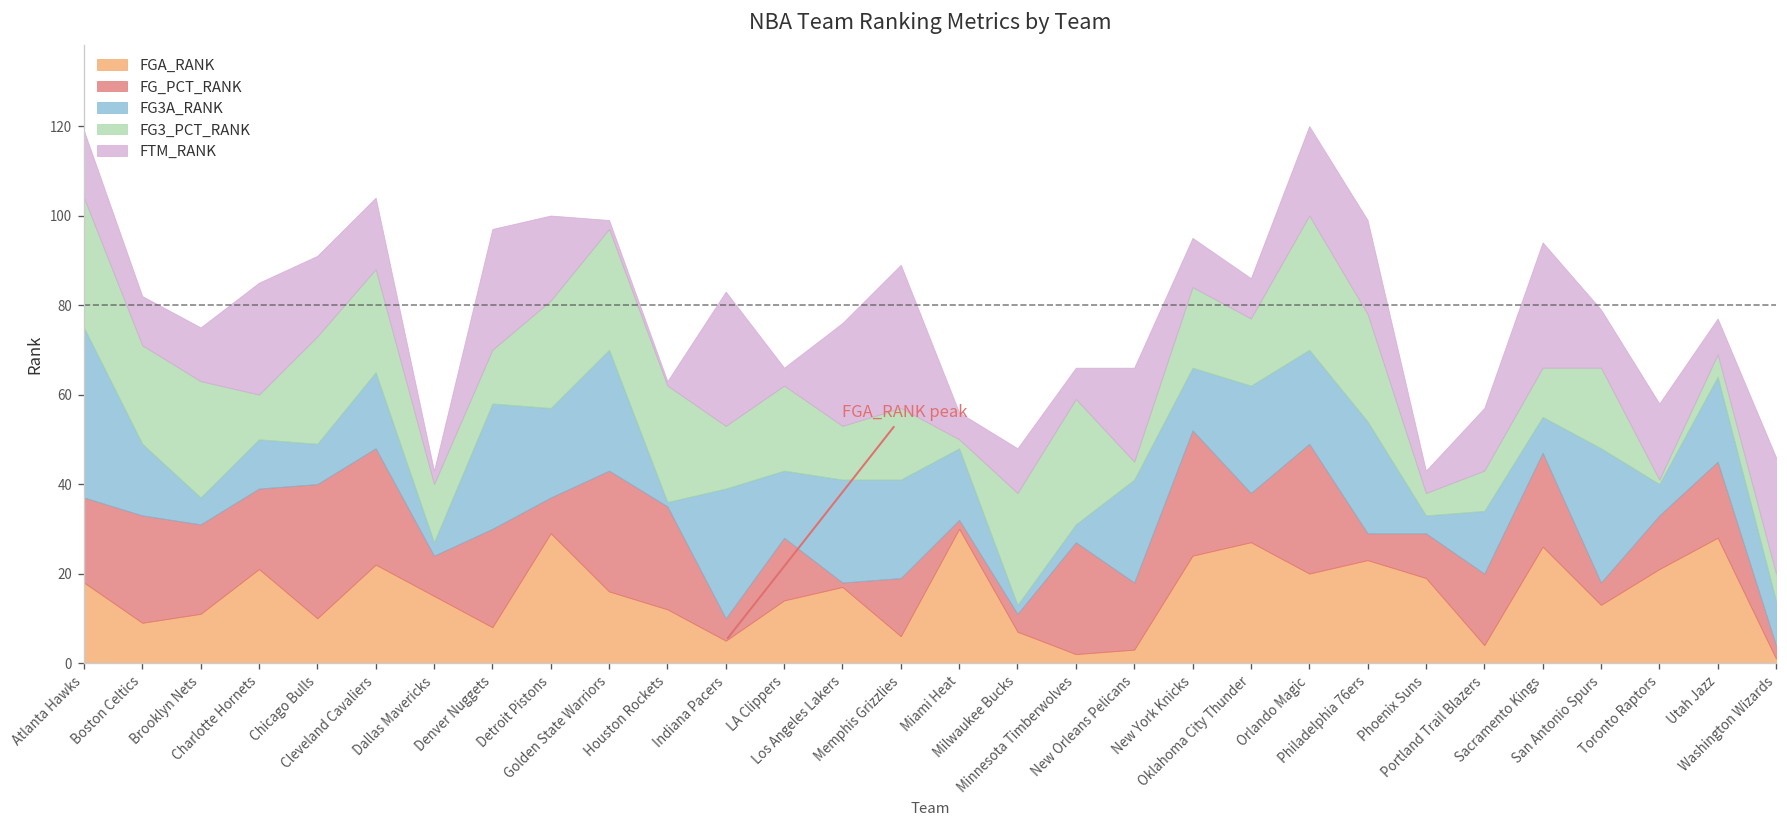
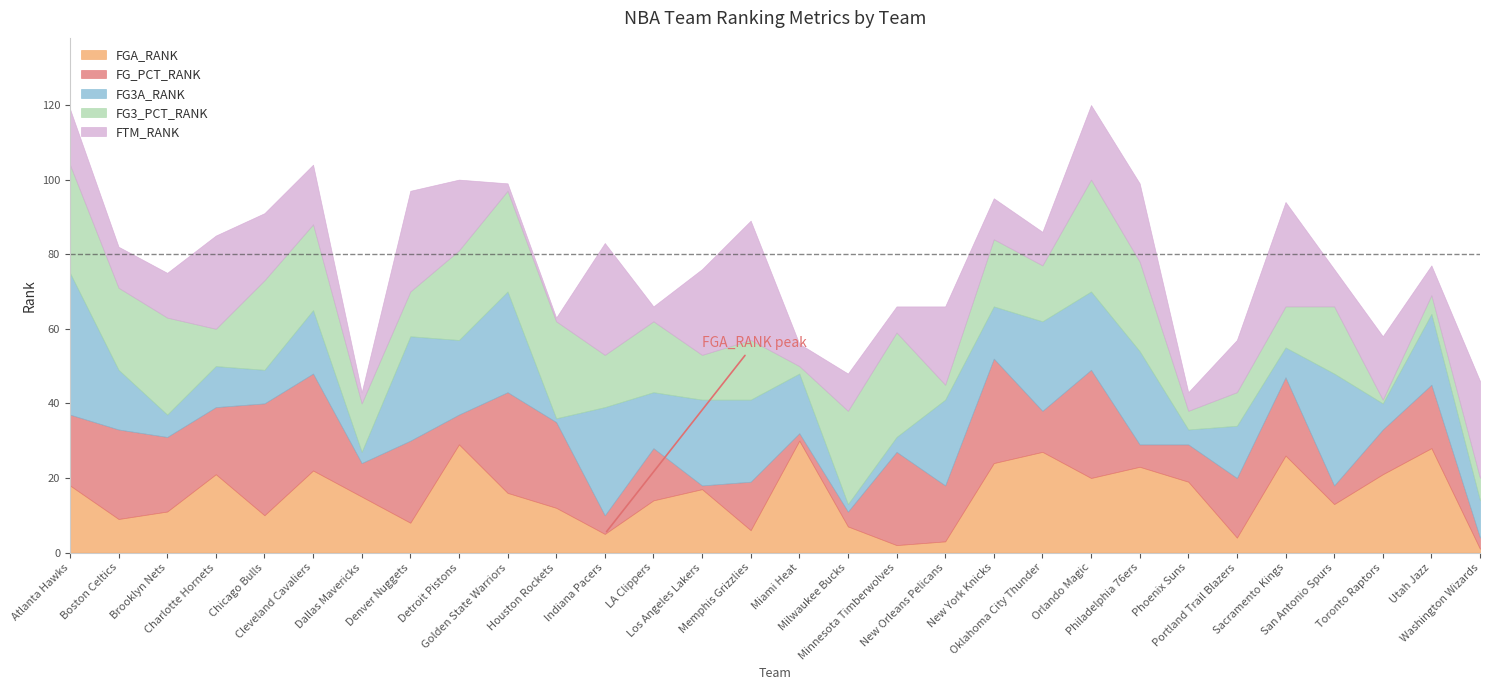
  {
    "FG3A_RANK": {
      "Atlanta Hawks": 38,
      "Boston Celtics": 16,
      "Brooklyn Nets": 6,
      "Charlotte Hornets": 11,
      "Chicago Bulls": 9,
      "Cleveland Cavaliers": 17,
      "Dallas Mavericks": 3,
      "Denver Nuggets": 28,
      "Detroit Pistons": 20,
      "Golden State Warriors": 27,
      "Houston Rockets": 1,
      "Indiana Pacers": 29,
      "LA Clippers": 15,
      "Los Angeles Lakers": 23,
      "Memphis Grizzlies": 22,
      "Miami Heat": 16,
      "Milwaukee Bucks": 2,
      "Minnesota Timberwolves": 4,
      "New Orleans Pelicans": 23,
      "New York Knicks": 14,
      "Oklahoma City Thunder": 24,
      "Orlando Magic": 21,
      "Philadelphia 76ers": 25,
      "Phoenix Suns": 4,
      "Portland Trail Blazers": 14,
      "Sacramento Kings": 8,
      "San Antonio Spurs": 30,
      "Toronto Raptors": 7,
      "Utah Jazz": 19,
      "Washington Wizards": 10
    },
    "FG3_PCT_RANK": {
      "Atlanta Hawks": 29,
      "Boston Celtics": 22,
      "Brooklyn Nets": 26,
      "Charlotte Hornets": 10,
      "Chicago Bulls": 24,
      "Cleveland Cavaliers": 23,
      "Dallas Mavericks": 13,
      "Denver Nuggets": 12,
      "Detroit Pistons": 24,
      "Golden State Warriors": 27,
      "Houston Rockets": 26,
      "Indiana Pacers": 14,
      "LA Clippers": 19,
      "Los Angeles Lakers": 12,
      "Memphis Grizzlies": 16,
      "Miami Heat": 2,
      "Milwaukee Bucks": 25,
      "Minnesota Timberwolves": 28,
      "New Orleans Pelicans": 4,
      "New York Knicks": 18,
      "Oklahoma City Thunder": 15,
      "Orlando Magic": 30,
      "Philadelphia 76ers": 24,
      "Phoenix Suns": 5,
      "Portland Trail Blazers": 9,
      "Sacramento Kings": 11,
      "San Antonio Spurs": 18,
      "Toronto Raptors": 1,
      "Utah Jazz": 5,
      "Washington Wizards": 6
    },
    "FTM_RANK": {
      "Atlanta Hawks": 15,
      "Boston Celtics": 11,
      "Brooklyn Nets": 12,
      "Charlotte Hornets": 25,
      "Chicago Bulls": 18,
      "Cleveland Cavaliers": 16,
      "Dallas Mavericks": 3,
      "Denver Nuggets": 27,
      "Detroit Pistons": 19,
      "Golden State Warriors": 2,
      "Houston Rockets": 1,
      "Indiana Pacers": 30,
      "LA Clippers": 4,
      "Los Angeles Lakers": 23,
      "Memphis Grizzlies": 32,
      "Miami Heat": 6,
      "Milwaukee Bucks": 10,
      "Minnesota Timberwolves": 7,
      "New Orleans Pelicans": 21,
      "New York Knicks": 11,
      "Oklahoma City Thunder": 9,
      "Orlando Magic": 20,
      "Philadelphia 76ers": 21,
      "Phoenix Suns": 5,
      "Portland Trail Blazers": 14,
      "Sacramento Kings": 28,
-     "San Antonio Spurs": 13,
+     "San Antonio Spurs": 10,
      "Toronto Raptors": 17,
      "Utah Jazz": 8,
      "Washington Wizards": 26
    }
  }
